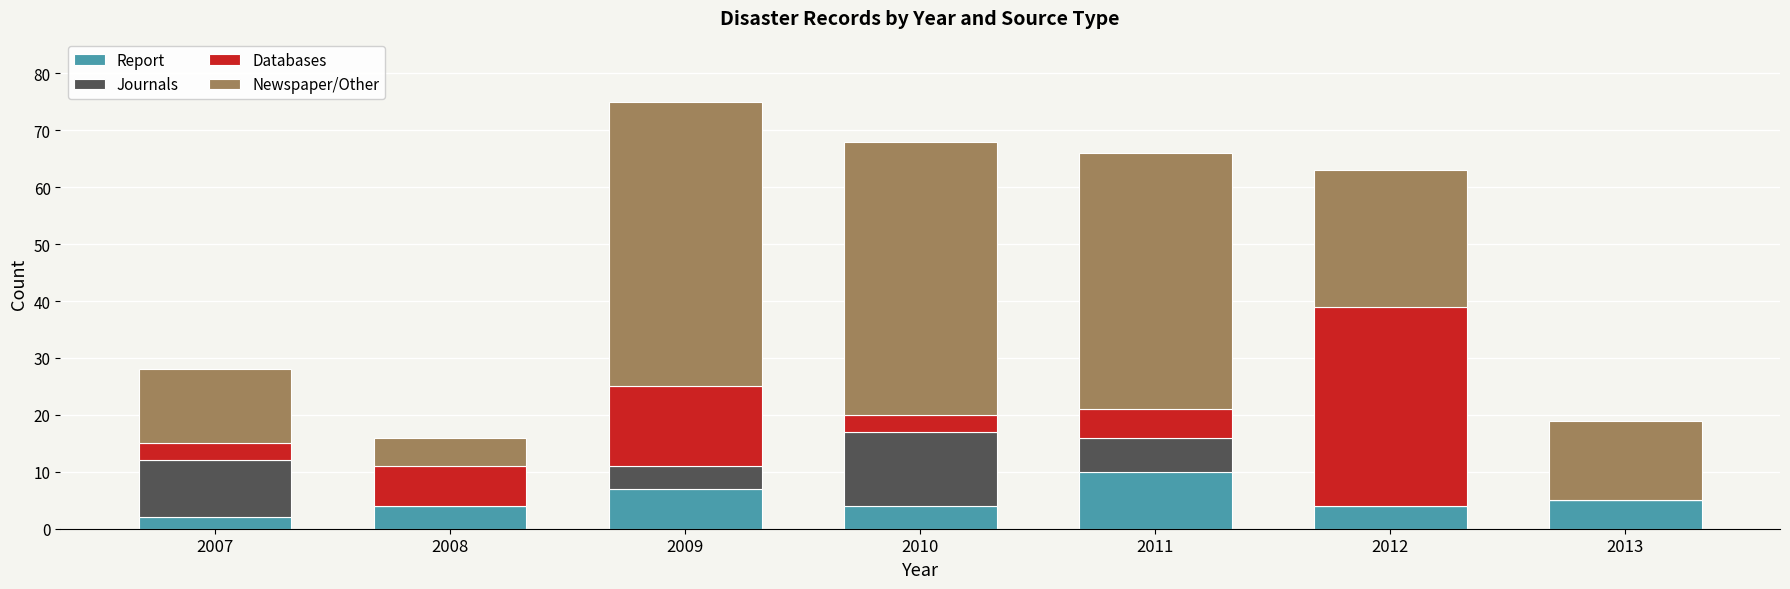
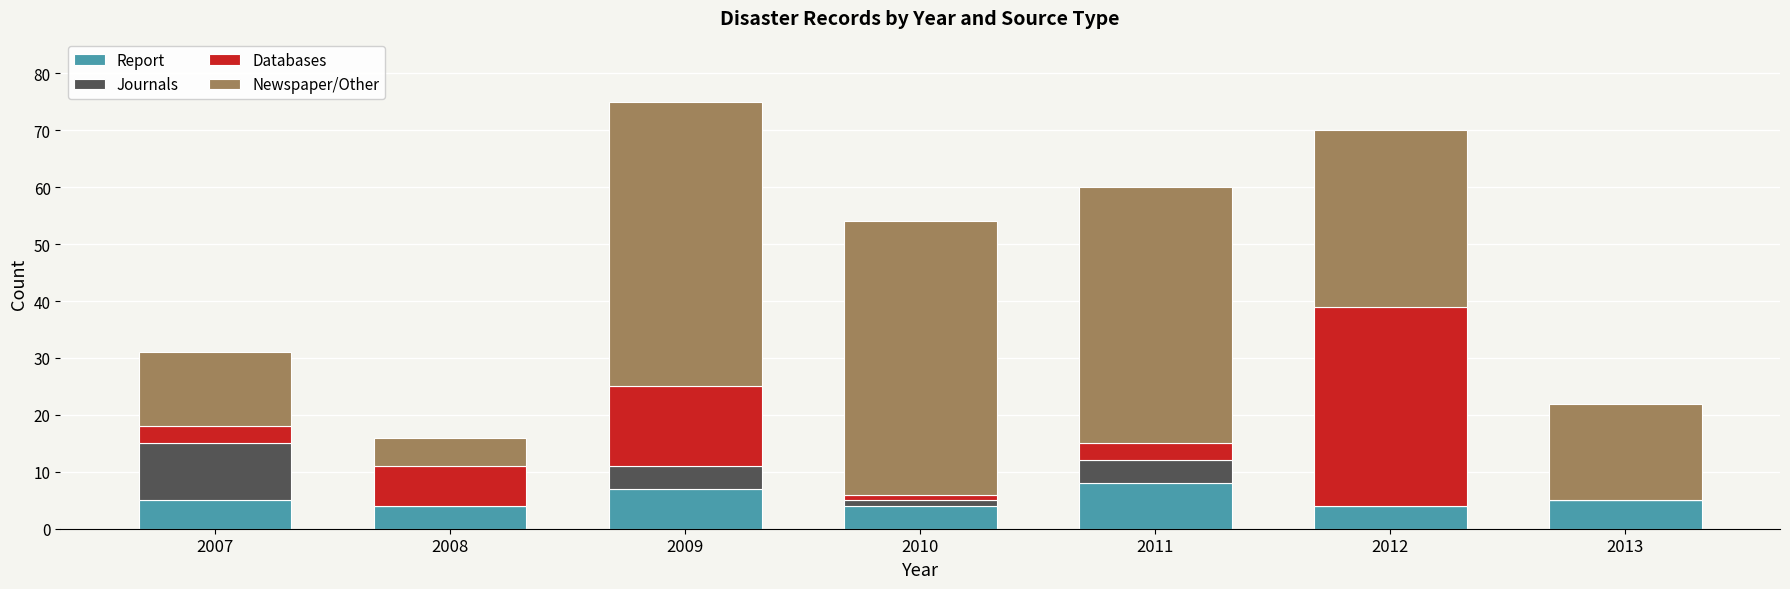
  {
    "Report": {
-     "2007": 2,
+     "2007": 5,
      "2008": 4,
      "2009": 7,
      "2010": 4,
-     "2011": 10,
+     "2011": 8,
      "2012": 4,
      "2013": 5
    },
    "Journals": {
      "2007": 10,
      "2008": 0,
      "2009": 4,
-     "2010": 13,
-     "2011": 6,
+     "2010": 1,
+     "2011": 4,
      "2012": 0,
      "2013": 0
    },
    "Databases": {
      "2007": 3,
      "2008": 7,
      "2009": 14,
-     "2010": 3,
-     "2011": 5,
+     "2010": 1,
+     "2011": 3,
      "2012": 35,
      "2013": 0
    },
    "Newspaper/Other": {
      "2007": 13,
      "2008": 5,
      "2009": 50,
      "2010": 48,
      "2011": 45,
-     "2012": 24,
-     "2013": 14
+     "2012": 31,
+     "2013": 17
    }
  }
